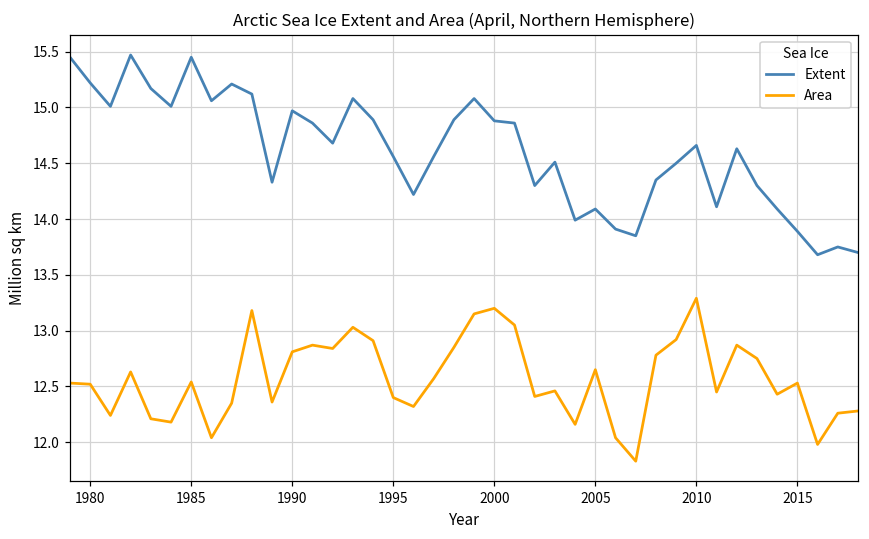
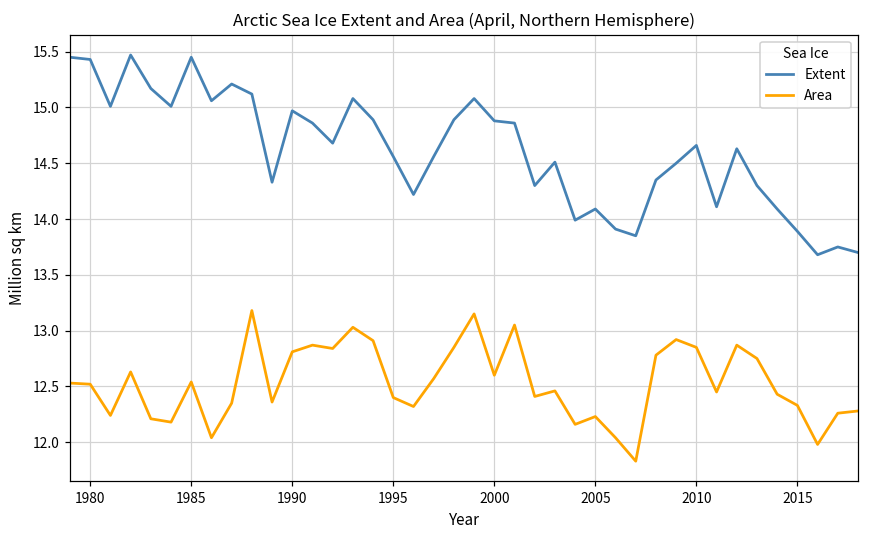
  {
    "Extent": {
-     "1980": 15.22,
+     "1980": 15.43,
      "1985": 15.45,
      "1990": 14.97,
      "1995": 14.56,
      "2000": 14.88,
      "2005": 14.09,
      "2010": 14.66,
      "2015": 13.89
    },
    "Area": {
      "1980": 12.52,
      "1985": 12.54,
      "1990": 12.81,
      "1995": 12.40,
-     "2000": 13.2,
-     "2005": 12.65,
-     "2010": 13.29,
-     "2015": 12.53
+     "2000": 12.6,
+     "2005": 12.23,
+     "2010": 12.85,
+     "2015": 12.33
    }
  }
